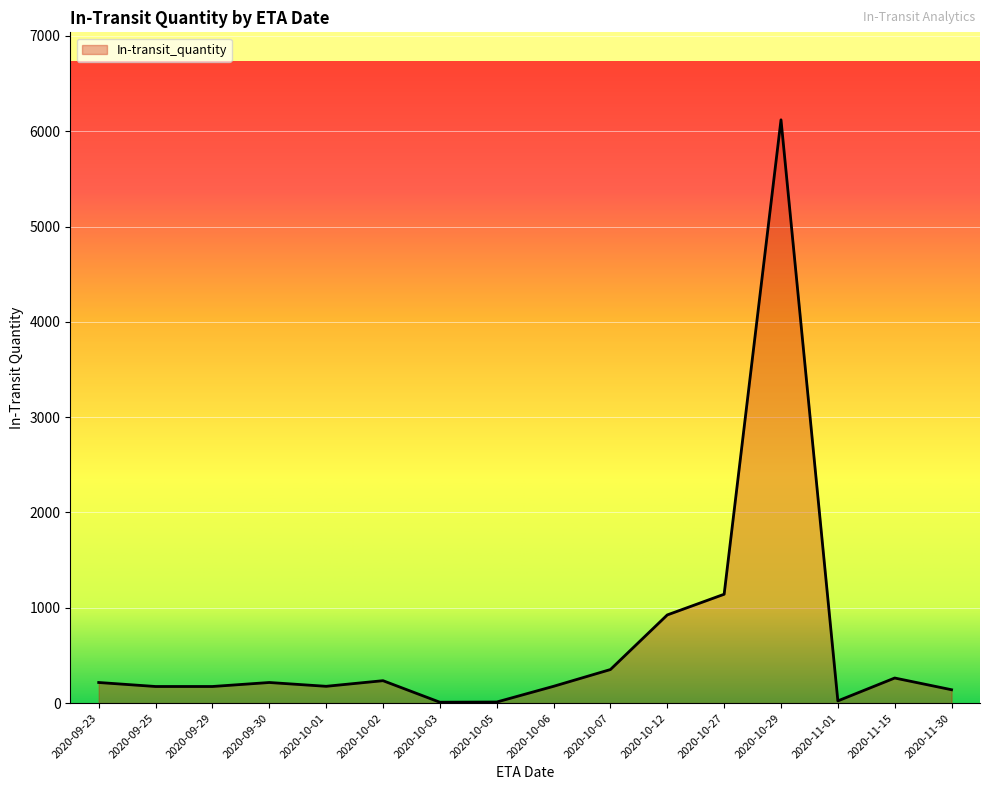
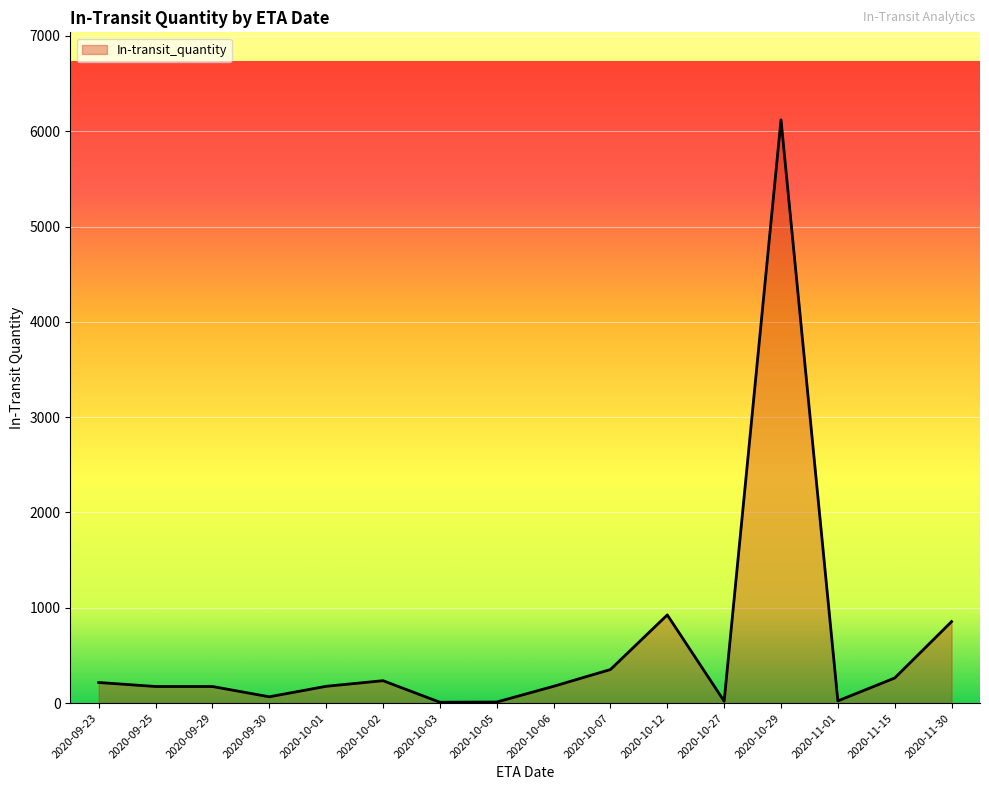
  {
    "2020-09-23": 200,
    "2020-09-25": 200,
    "2020-09-29": 200,
-   "2020-09-30": 200,
+   "2020-09-30": 100,
    "2020-10-01": 200,
    "2020-10-02": 200,
    "2020-10-03": 0,
    "2020-10-05": 0,
    "2020-10-06": 200,
    "2020-10-07": 400,
    "2020-10-12": 900,
-   "2020-10-27": 1100,
+   "2020-10-27": 0,
    "2020-10-29": 6100,
    "2020-11-01": 0,
    "2020-11-15": 300,
-   "2020-11-30": 100
+   "2020-11-30": 900
  }
